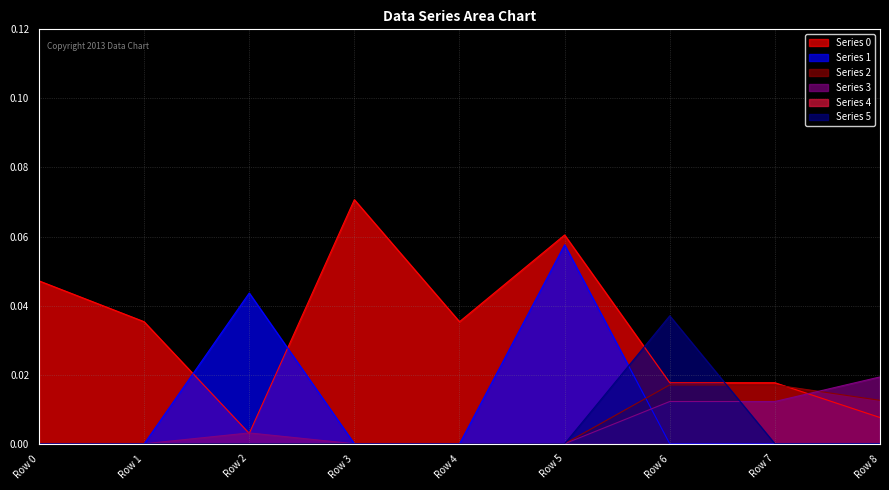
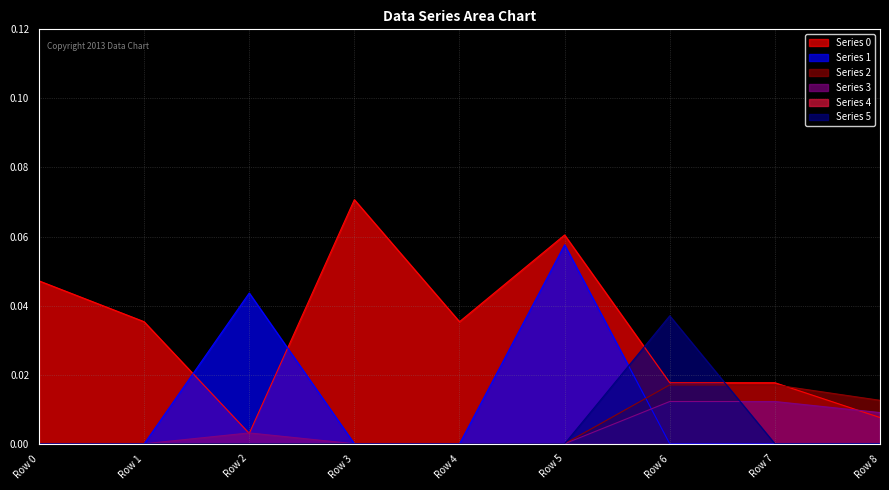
  {
    "Series 0": {
      "Row 0": 0.047,
      "Row 1": 0.035,
      "Row 3": 0.071,
      "Row 4": 0.035,
      "Row 5": 0.060,
      "Row 8": 0.008
    },
    "Series 1": {
      "Row 2": 0.044,
      "Row 5": 0.058
    },
    "Series 2": {
      "Row 8": 0.013
    },
    "Series 3": {
      "Row 6": 0.012,
      "Row 7": 0.012,
-     "Row 8": 0.019
+     "Row 8": 0.009
    },
    "Series 5": {
      "Row 6": 0.037
    }
  }
